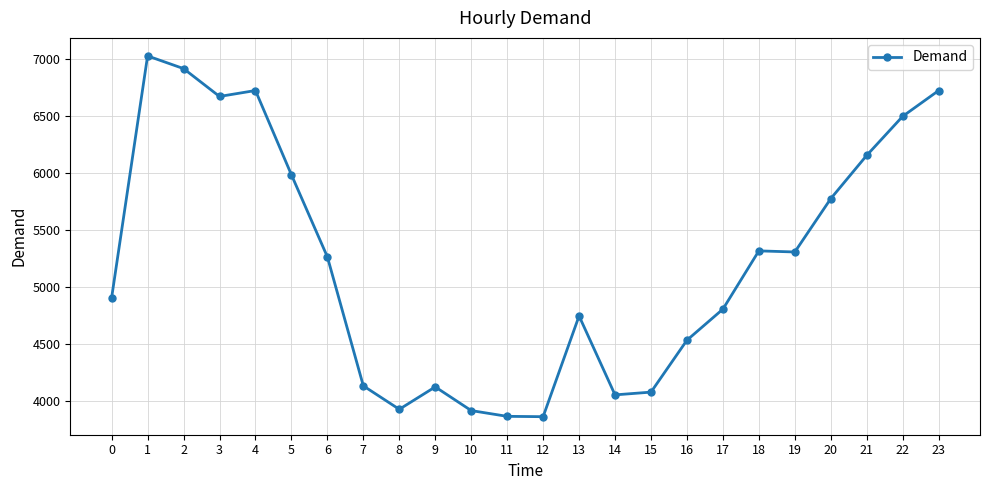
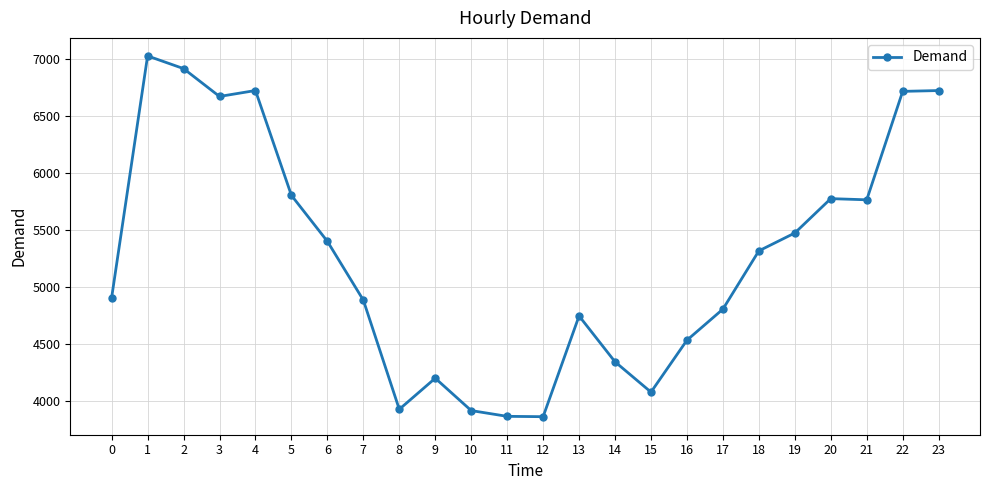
  {
    "0": 4910,
    "1": 7030,
    "2": 6910,
    "3": 6670,
    "4": 6720,
-   "5": 5980,
-   "6": 5270,
-   "7": 4140,
+   "5": 5800,
+   "6": 5400,
+   "7": 4890,
    "8": 3930,
-   "9": 4130,
+   "9": 4200,
    "10": 3920,
    "11": 3870,
    "12": 3870,
    "13": 4750,
-   "14": 4060,
+   "14": 4350,
    "15": 4080,
    "16": 4540,
    "17": 4810,
    "18": 5320,
-   "19": 5310,
+   "19": 5470,
    "20": 5780,
-   "21": 6150,
-   "22": 6500,
+   "21": 5760,
+   "22": 6710,
    "23": 6720
  }
